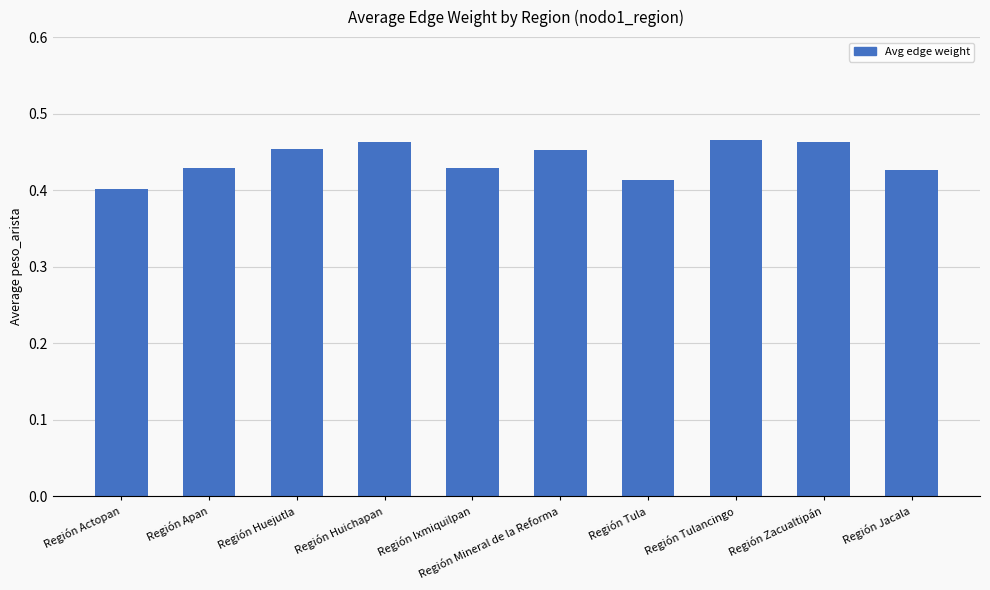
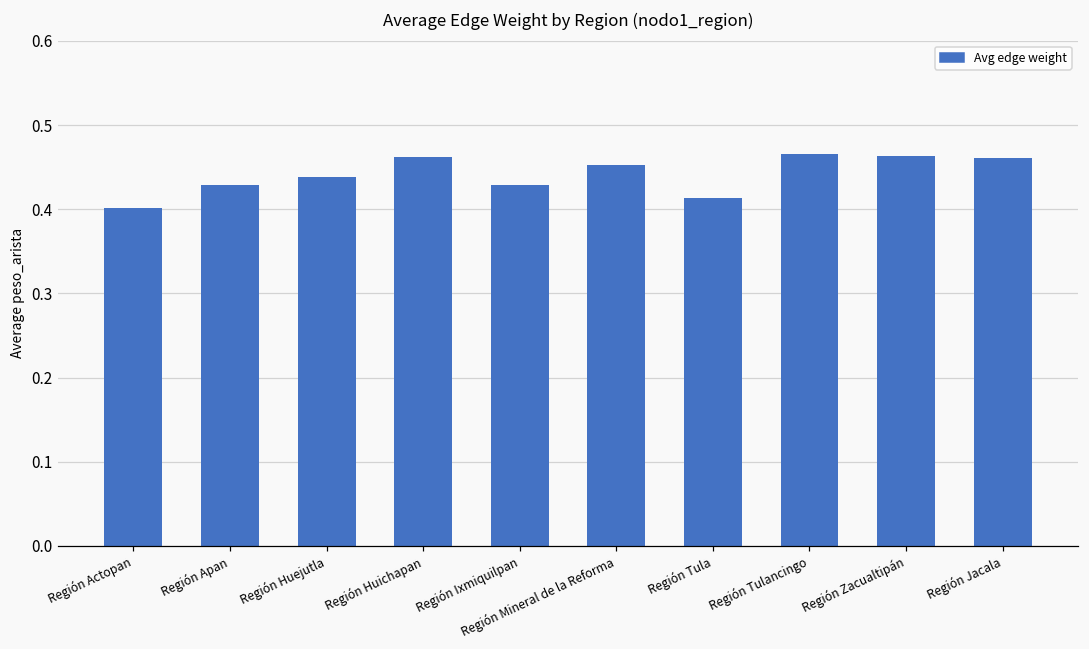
  {
    "Región Actopan": 0.40,
    "Región Apan": 0.43,
-   "Región Huejutla": 0.45,
+   "Región Huejutla": 0.44,
    "Región Huichapan": 0.46,
    "Región Ixmiquilpan": 0.43,
    "Región Mineral de la Reforma": 0.45,
    "Región Tula": 0.41,
    "Región Tulancingo": 0.47,
    "Región Zacualtipán": 0.46,
-   "Región Jacala": 0.43
+   "Región Jacala": 0.46
  }
